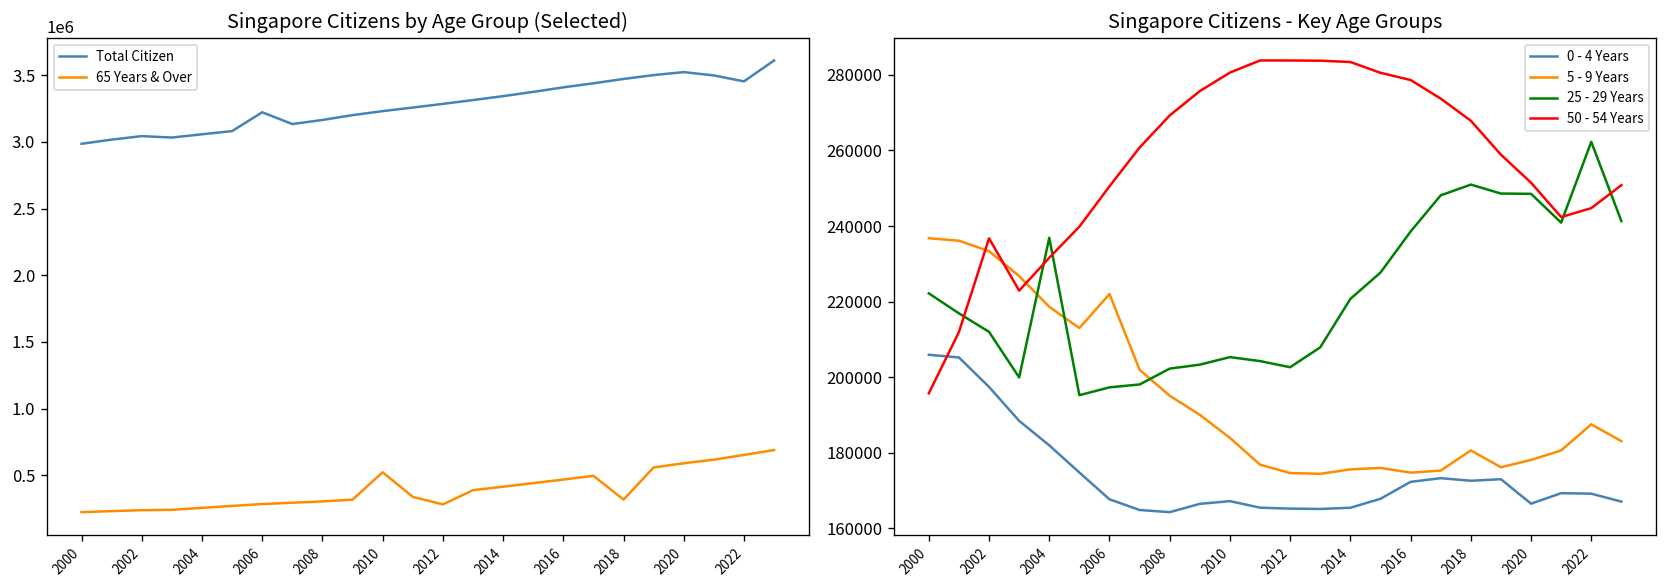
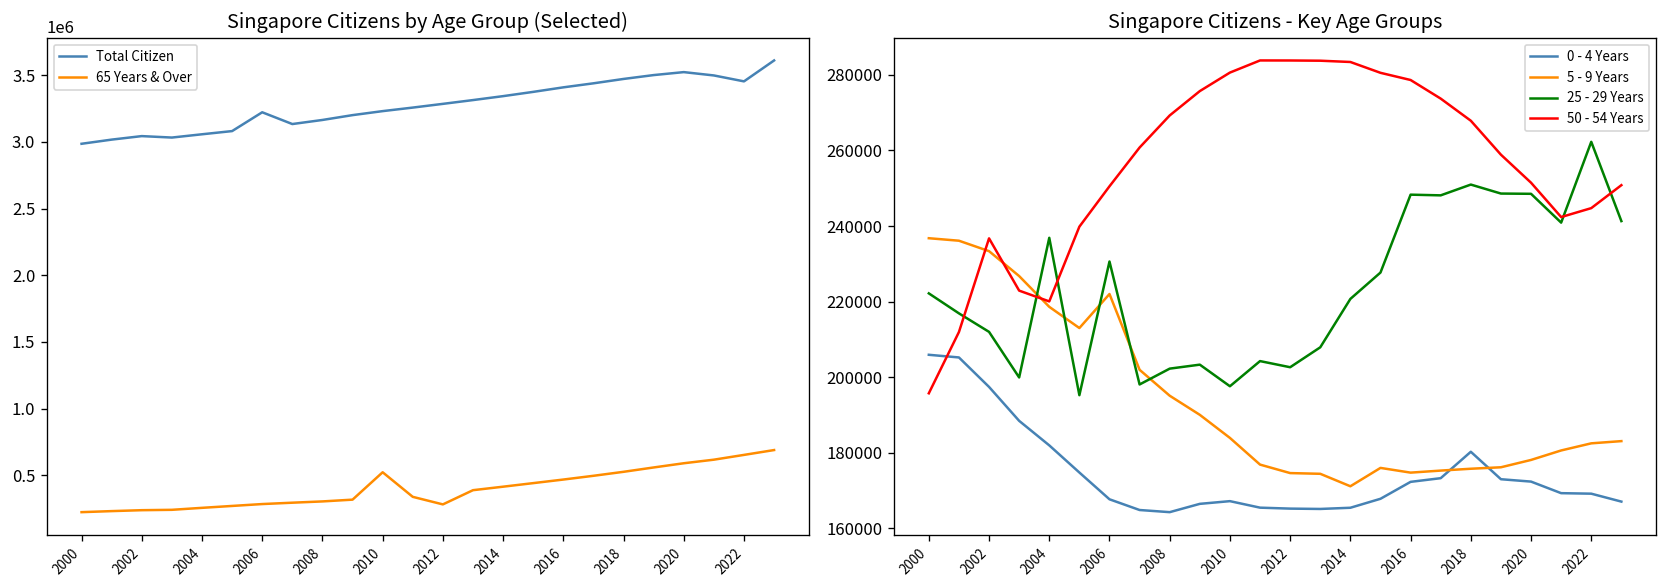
  {
    "Singapore Citizens by Age Group (Selected)": {
      "Total Citizen": {
        "2000": 2990000,
        "2002": 3040000,
        "2004": 3060000,
        "2006": 3220000,
        "2008": 3160000,
        "2010": 3230000,
        "2012": 3290000,
        "2014": 3340000,
        "2016": 3410000,
        "2018": 3470000,
        "2020": 3520000,
        "2022": 3450000
      },
      "65 Years & Over": {
        "2000": 220000,
        "2002": 240000,
        "2004": 260000,
        "2006": 280000,
        "2008": 300000,
        "2010": 520000,
        "2012": 280000,
        "2014": 410000,
        "2016": 470000,
-       "2018": 320000,
+       "2018": 530000,
        "2020": 590000,
        "2022": 650000
      }
    },
    "Singapore Citizens - Key Age Groups": {
      "0 - 4 Years": {
        "2000": 206000,
        "2002": 197000,
        "2004": 182000,
        "2006": 168000,
        "2008": 164000,
        "2010": 167000,
        "2012": 165000,
        "2014": 165000,
        "2016": 172000,
-       "2018": 173000,
-       "2020": 167000,
+       "2018": 180000,
+       "2020": 172000,
        "2022": 169000
      },
      "5 - 9 Years": {
        "2000": 237000,
        "2002": 233000,
        "2004": 219000,
        "2006": 222000,
        "2008": 195000,
        "2010": 184000,
        "2012": 175000,
-       "2014": 176000,
+       "2014": 171000,
        "2016": 175000,
-       "2018": 181000,
+       "2018": 176000,
        "2020": 178000,
-       "2022": 188000
+       "2022": 183000
      },
      "25 - 29 Years": {
        "2000": 222000,
        "2002": 212000,
        "2004": 237000,
-       "2006": 197000,
+       "2006": 231000,
        "2008": 202000,
-       "2010": 205000,
+       "2010": 198000,
        "2012": 203000,
        "2014": 221000,
-       "2016": 239000,
+       "2016": 248000,
        "2018": 251000,
        "2020": 249000,
        "2022": 262000
      },
      "50 - 54 Years": {
        "2000": 196000,
        "2002": 237000,
-       "2004": 232000,
+       "2004": 220000,
        "2006": 251000,
        "2008": 269000,
        "2010": 281000,
        "2012": 284000,
        "2014": 283000,
        "2016": 279000,
        "2018": 268000,
        "2020": 251000,
        "2022": 245000
      }
    }
  }
